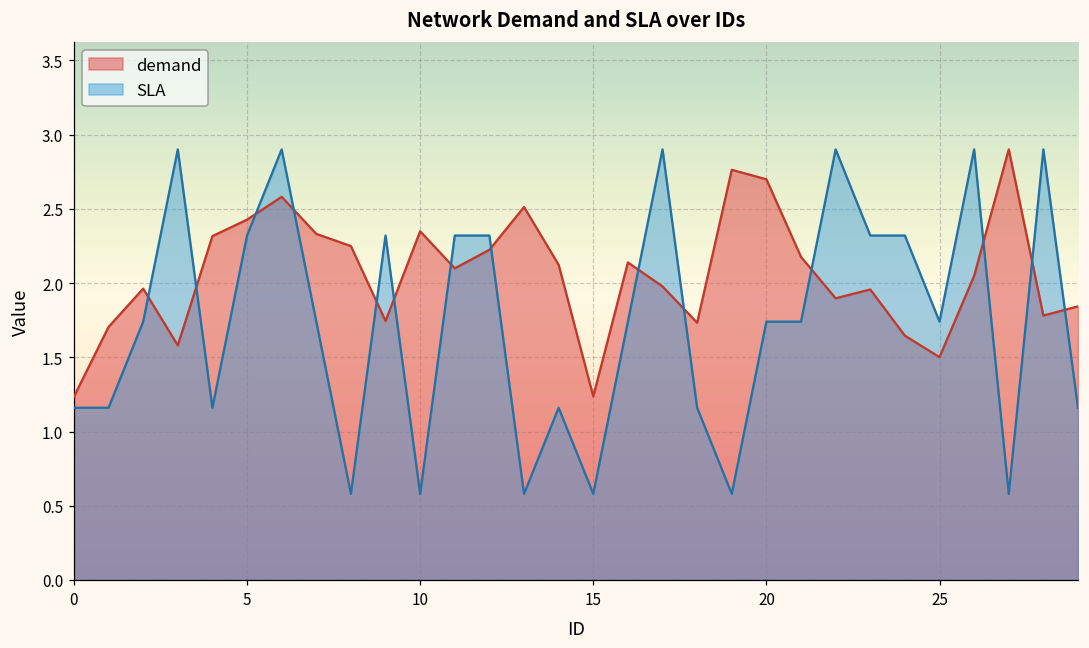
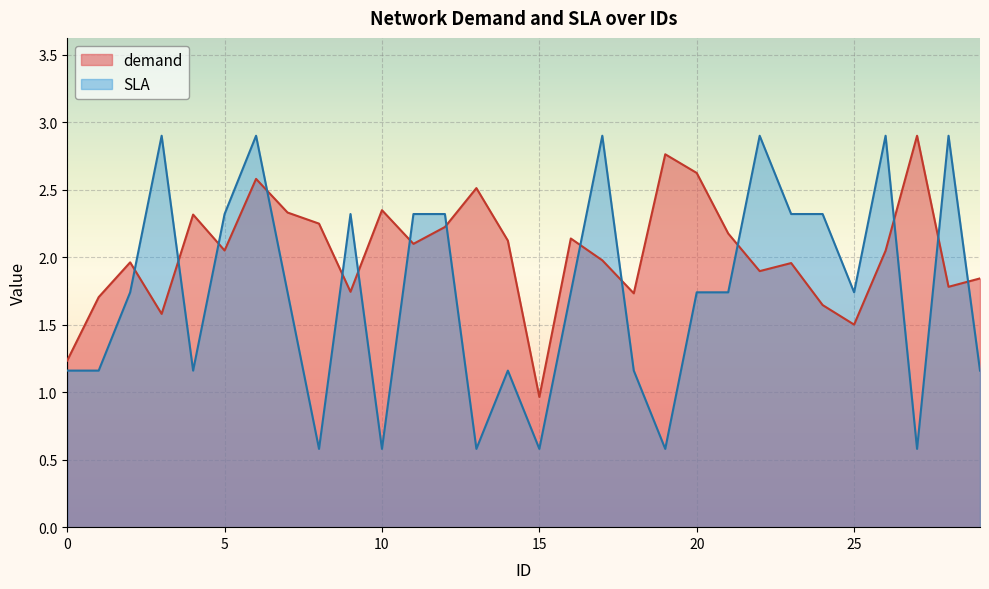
  {
    "demand": {
      "0": 1.23,
-     "5": 2.43,
+     "5": 2.05,
      "10": 2.35,
-     "15": 1.24,
-     "20": 2.70,
+     "15": 0.96,
+     "20": 2.62,
      "25": 1.50
    },
    "SLA": {
      "0": 1.16,
      "5": 2.32,
      "10": 0.58,
      "15": 0.58,
      "20": 1.74,
      "25": 1.74
    }
  }
